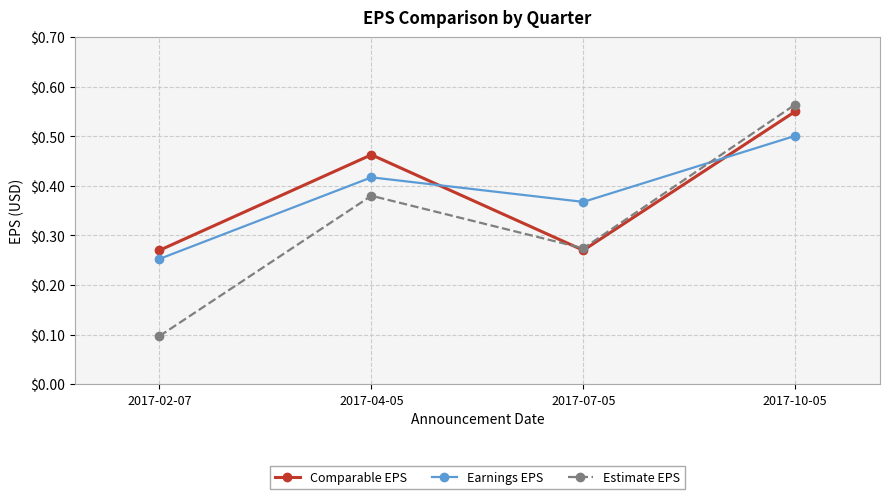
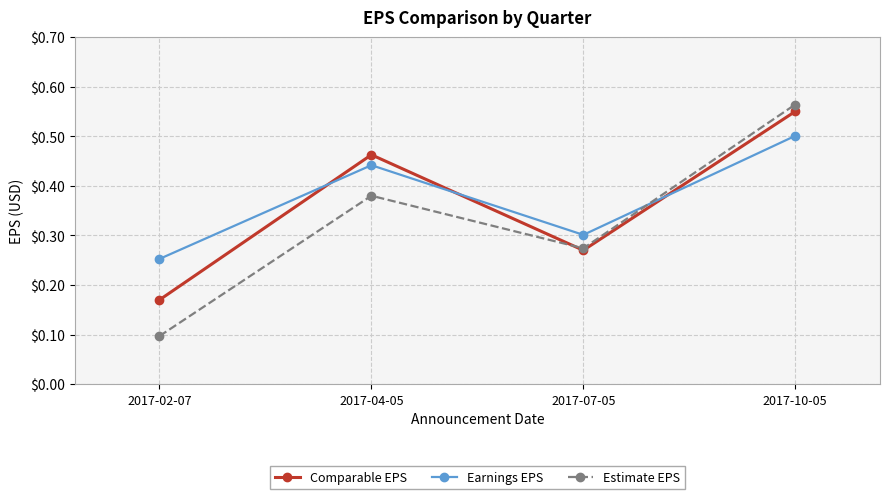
  {
    "Comparable EPS": {
-     "2017-02-07": "$0.27",
+     "2017-02-07": "$0.17",
      "2017-04-05": "$0.46",
      "2017-10-05": "$0.55"
    },
    "Earnings EPS": {
      "2017-02-07": "$0.25",
-     "2017-04-05": "$0.42",
-     "2017-07-05": "$0.37",
+     "2017-04-05": "$0.44",
+     "2017-07-05": "$0.30",
      "2017-10-05": "$0.50"
    },
    "Estimate EPS": {
      "2017-02-07": "$0.10",
      "2017-04-05": "$0.38",
      "2017-10-05": "$0.56"
    }
  }
